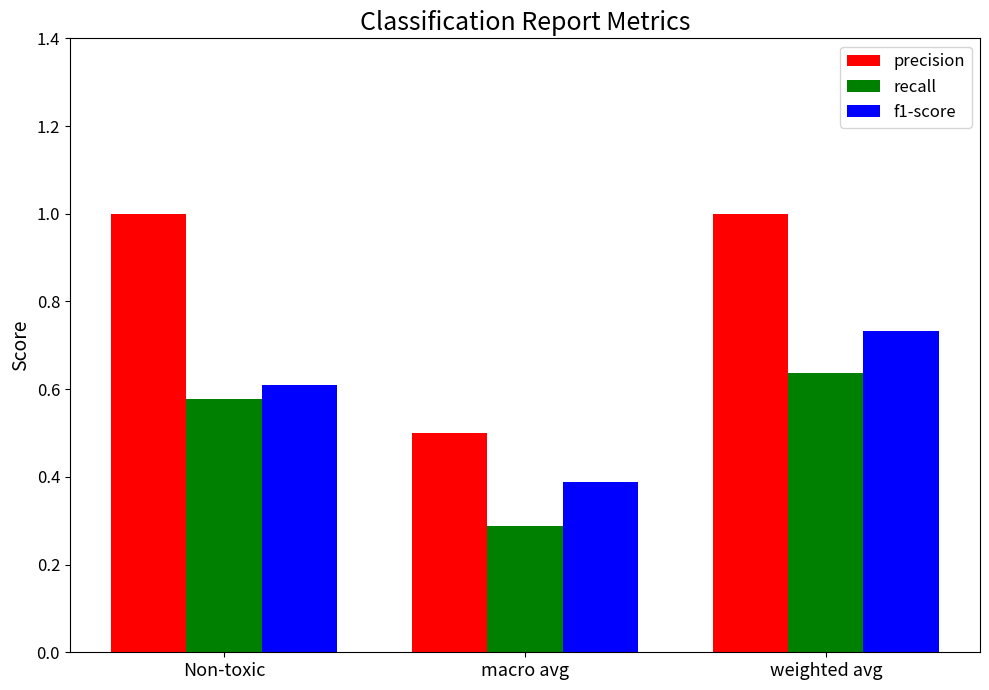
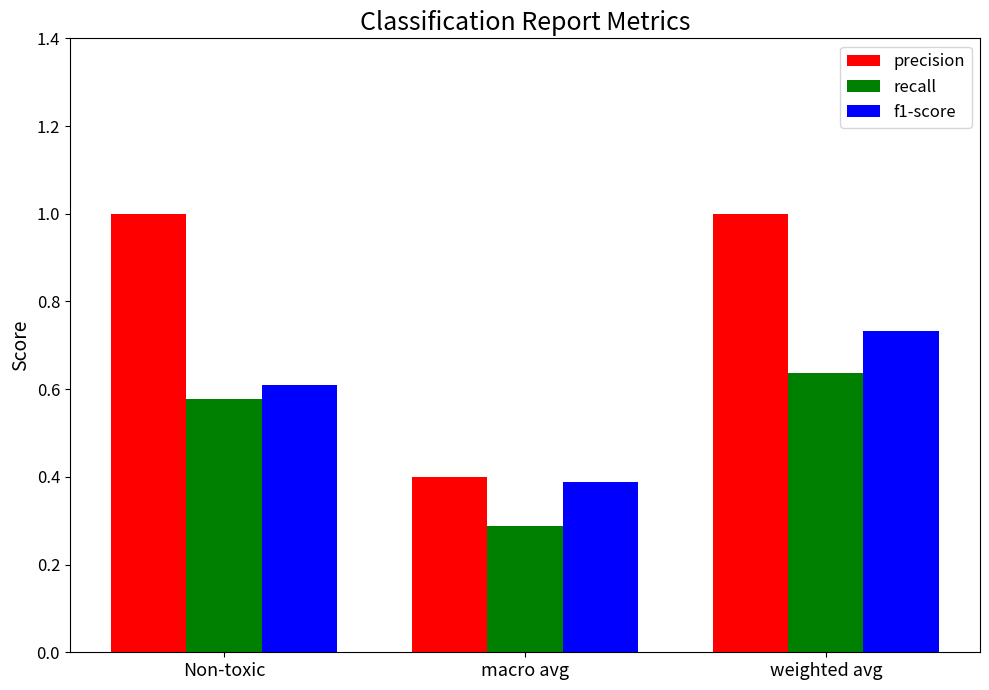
  {
    "precision": {
      "Non-toxic": 1.0,
-     "macro avg": 0.5,
+     "macro avg": 0.4,
      "weighted avg": 1.0
    },
    "recall": {
      "Non-toxic": 0.58,
      "macro avg": 0.29,
      "weighted avg": 0.64
    },
    "f1-score": {
      "Non-toxic": 0.61,
      "macro avg": 0.39,
      "weighted avg": 0.73
    }
  }
